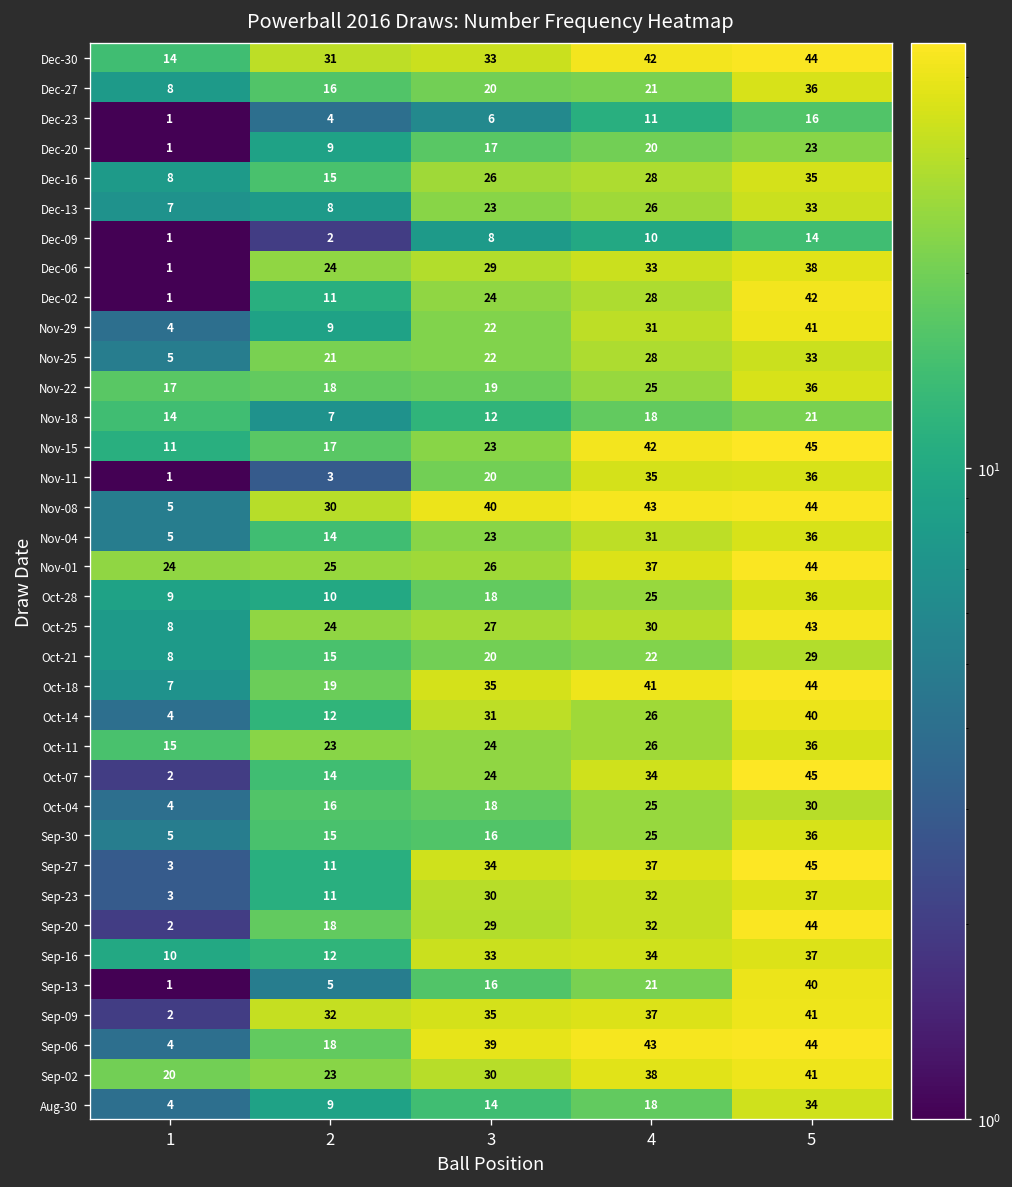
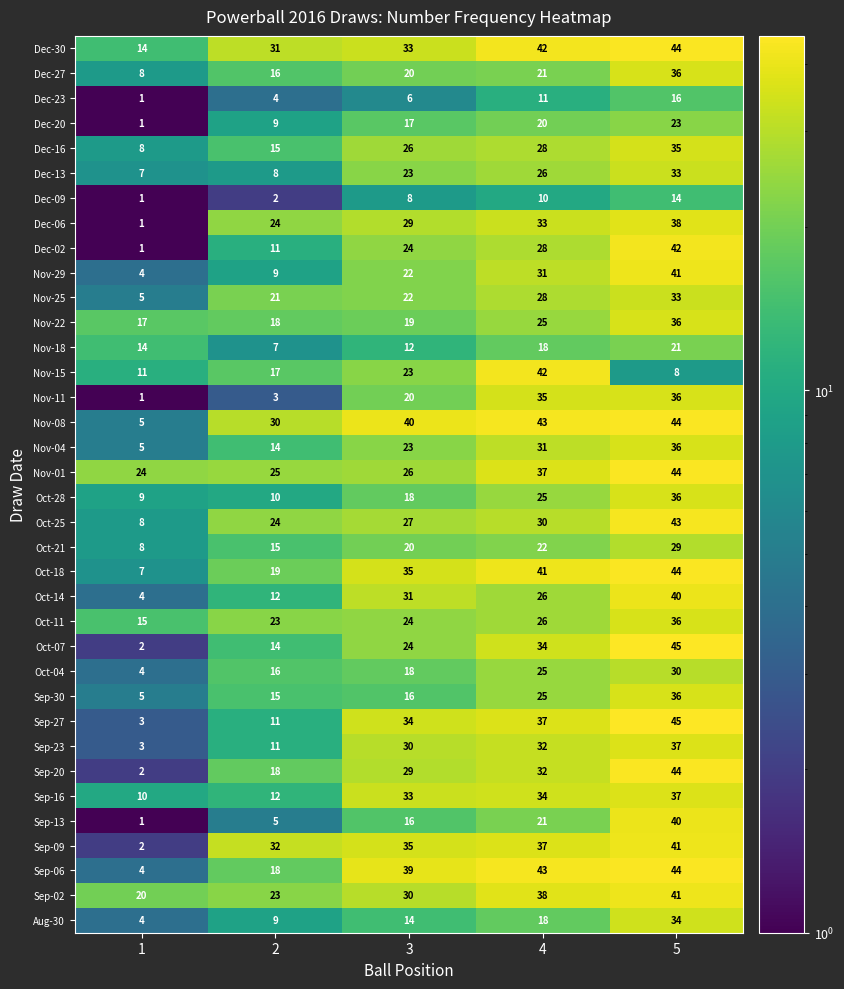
  {
    "Dec-30": {
      "1": 14,
      "2": 31,
      "3": 33,
      "4": 42,
      "5": 44
    },
    "Dec-27": {
      "1": 8,
      "2": 16,
      "3": 20,
      "4": 21,
      "5": 36
    },
    "Dec-23": {
      "1": 1,
      "2": 4,
      "3": 6,
      "4": 11,
      "5": 16
    },
    "Dec-20": {
      "1": 1,
      "2": 9,
      "3": 17,
      "4": 20,
      "5": 23
    },
    "Dec-16": {
      "1": 8,
      "2": 15,
      "3": 26,
      "4": 28,
      "5": 35
    },
    "Dec-13": {
      "1": 7,
      "2": 8,
      "3": 23,
      "4": 26,
      "5": 33
    },
    "Dec-09": {
      "1": 1,
      "2": 2,
      "3": 8,
      "4": 10,
      "5": 14
    },
    "Dec-06": {
      "1": 1,
      "2": 24,
      "3": 29,
      "4": 33,
      "5": 38
    },
    "Dec-02": {
      "1": 1,
      "2": 11,
      "3": 24,
      "4": 28,
      "5": 42
    },
    "Nov-29": {
      "1": 4,
      "2": 9,
      "3": 22,
      "4": 31,
      "5": 41
    },
    "Nov-25": {
      "1": 5,
      "2": 21,
      "3": 22,
      "4": 28,
      "5": 33
    },
    "Nov-22": {
      "1": 17,
      "2": 18,
      "3": 19,
      "4": 25,
      "5": 36
    },
    "Nov-18": {
      "1": 14,
      "2": 7,
      "3": 12,
      "4": 18,
      "5": 21
    },
    "Nov-15": {
      "1": 11,
      "2": 17,
      "3": 23,
      "4": 42,
-     "5": 45
+     "5": 8
    },
    "Nov-11": {
      "1": 1,
      "2": 3,
      "3": 20,
      "4": 35,
      "5": 36
    },
    "Nov-08": {
      "1": 5,
      "2": 30,
      "3": 40,
      "4": 43,
      "5": 44
    },
    "Nov-04": {
      "1": 5,
      "2": 14,
      "3": 23,
      "4": 31,
      "5": 36
    },
    "Nov-01": {
      "1": 24,
      "2": 25,
      "3": 26,
      "4": 37,
      "5": 44
    },
    "Oct-28": {
      "1": 9,
      "2": 10,
      "3": 18,
      "4": 25,
      "5": 36
    },
    "Oct-25": {
      "1": 8,
      "2": 24,
      "3": 27,
      "4": 30,
      "5": 43
    },
    "Oct-21": {
      "1": 8,
      "2": 15,
      "3": 20,
      "4": 22,
      "5": 29
    },
    "Oct-18": {
      "1": 7,
      "2": 19,
      "3": 35,
      "4": 41,
      "5": 44
    },
    "Oct-14": {
      "1": 4,
      "2": 12,
      "3": 31,
      "4": 26,
      "5": 40
    },
    "Oct-11": {
      "1": 15,
      "2": 23,
      "3": 24,
      "4": 26,
      "5": 36
    },
    "Oct-07": {
      "1": 2,
      "2": 14,
      "3": 24,
      "4": 34,
      "5": 45
    },
    "Oct-04": {
      "1": 4,
      "2": 16,
      "3": 18,
      "4": 25,
      "5": 30
    },
    "Sep-30": {
      "1": 5,
      "2": 15,
      "3": 16,
      "4": 25,
      "5": 36
    },
    "Sep-27": {
      "1": 3,
      "2": 11,
      "3": 34,
      "4": 37,
      "5": 45
    },
    "Sep-23": {
      "1": 3,
      "2": 11,
      "3": 30,
      "4": 32,
      "5": 37
    },
    "Sep-20": {
      "1": 2,
      "2": 18,
      "3": 29,
      "4": 32,
      "5": 44
    },
    "Sep-16": {
      "1": 10,
      "2": 12,
      "3": 33,
      "4": 34,
      "5": 37
    },
    "Sep-13": {
      "1": 1,
      "2": 5,
      "3": 16,
      "4": 21,
      "5": 40
    },
    "Sep-09": {
      "1": 2,
      "2": 32,
      "3": 35,
      "4": 37,
      "5": 41
    },
    "Sep-06": {
      "1": 4,
      "2": 18,
      "3": 39,
      "4": 43,
      "5": 44
    },
    "Sep-02": {
      "1": 20,
      "2": 23,
      "3": 30,
      "4": 38,
      "5": 41
    },
    "Aug-30": {
      "1": 4,
      "2": 9,
      "3": 14,
      "4": 18,
      "5": 34
    }
  }
